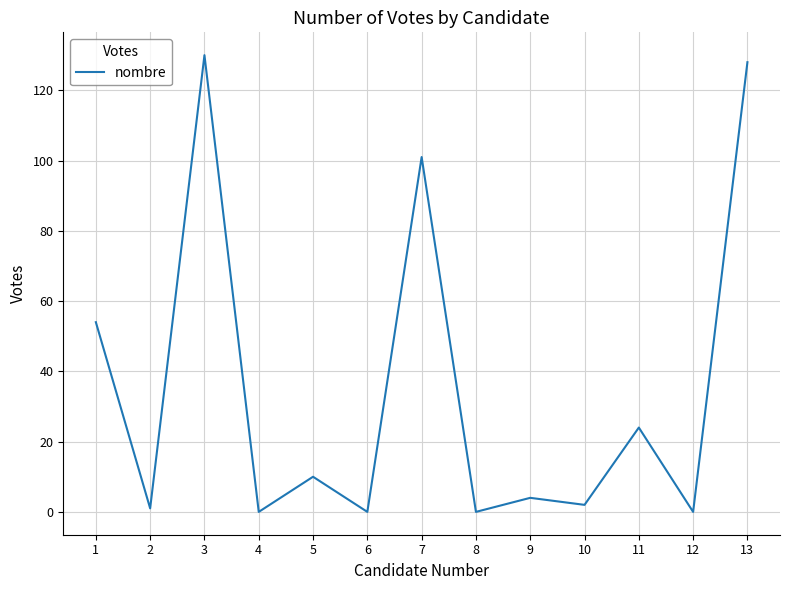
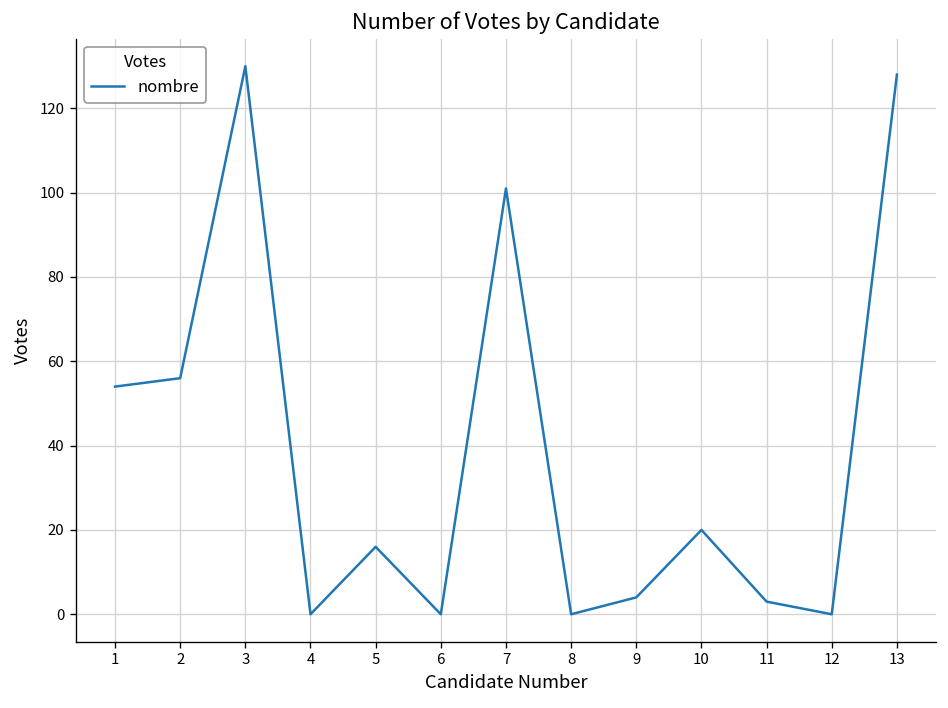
  {
    "1": 54,
-   "2": 1,
+   "2": 56,
    "3": 130,
    "4": 0,
-   "5": 10,
+   "5": 16,
    "6": 0,
    "7": 101,
    "8": 0,
    "9": 4,
-   "10": 2,
-   "11": 24,
+   "10": 20,
+   "11": 3,
    "12": 0,
    "13": 128
  }
